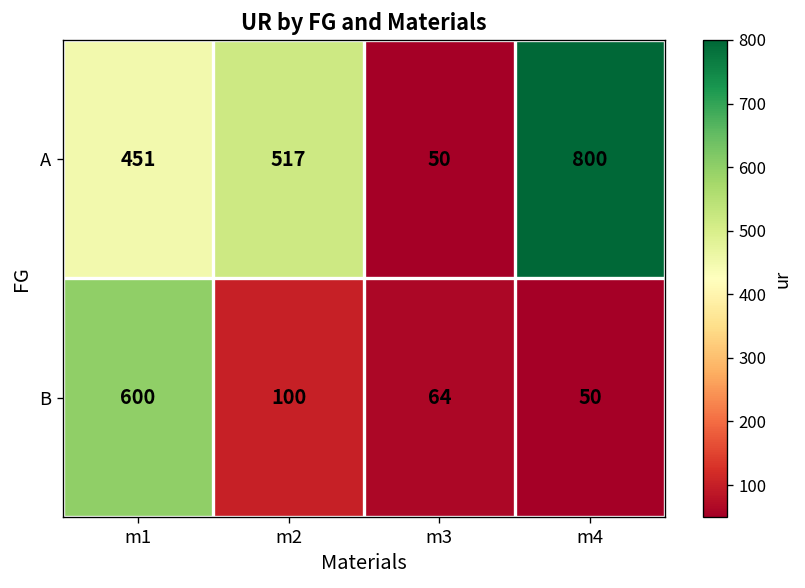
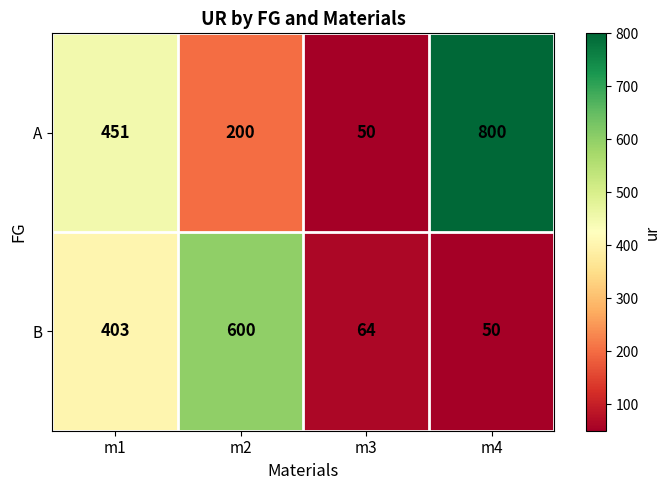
  {
    "A": {
      "m1": 451,
-     "m2": 517,
+     "m2": 200,
      "m3": 50,
      "m4": 800
    },
    "B": {
-     "m1": 600,
-     "m2": 100,
+     "m1": 403,
+     "m2": 600,
      "m3": 64,
      "m4": 50
    }
  }
